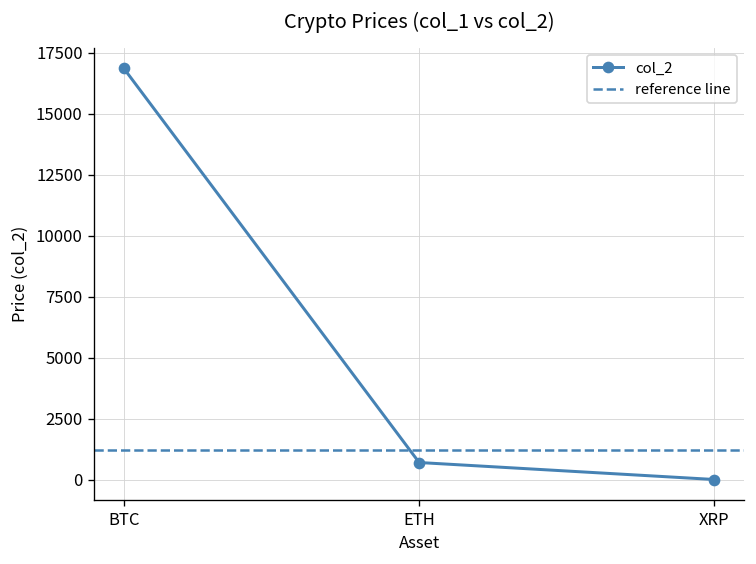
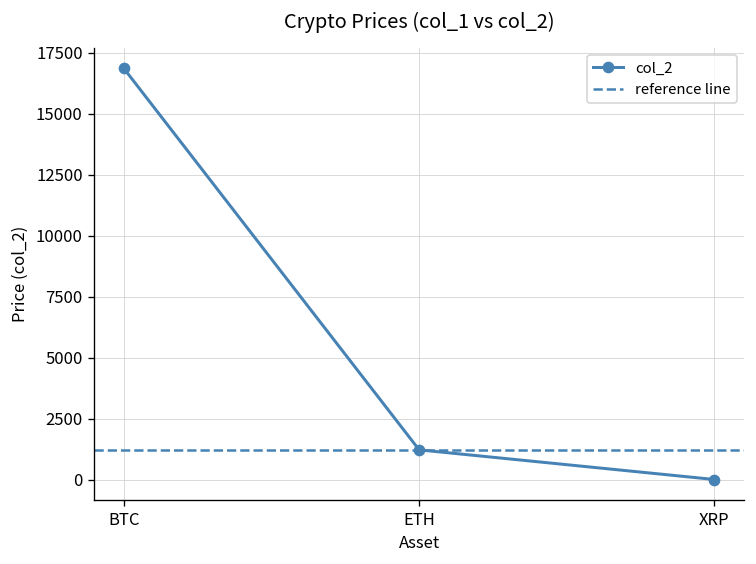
  {
    "BTC": 16900,
-   "ETH": 700,
+   "ETH": 1200,
    "XRP": 0
  }
